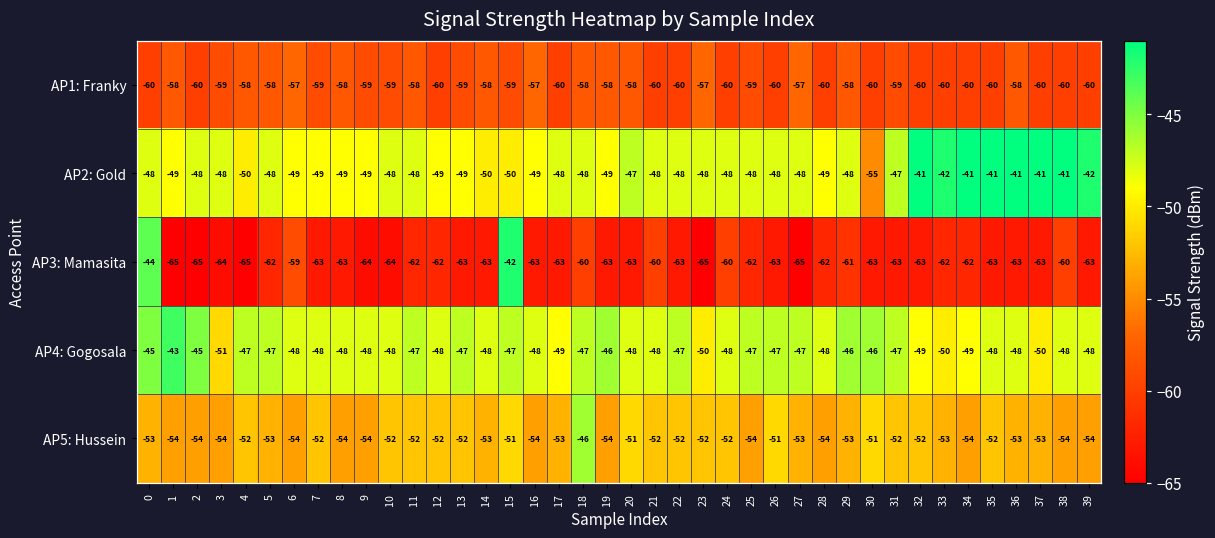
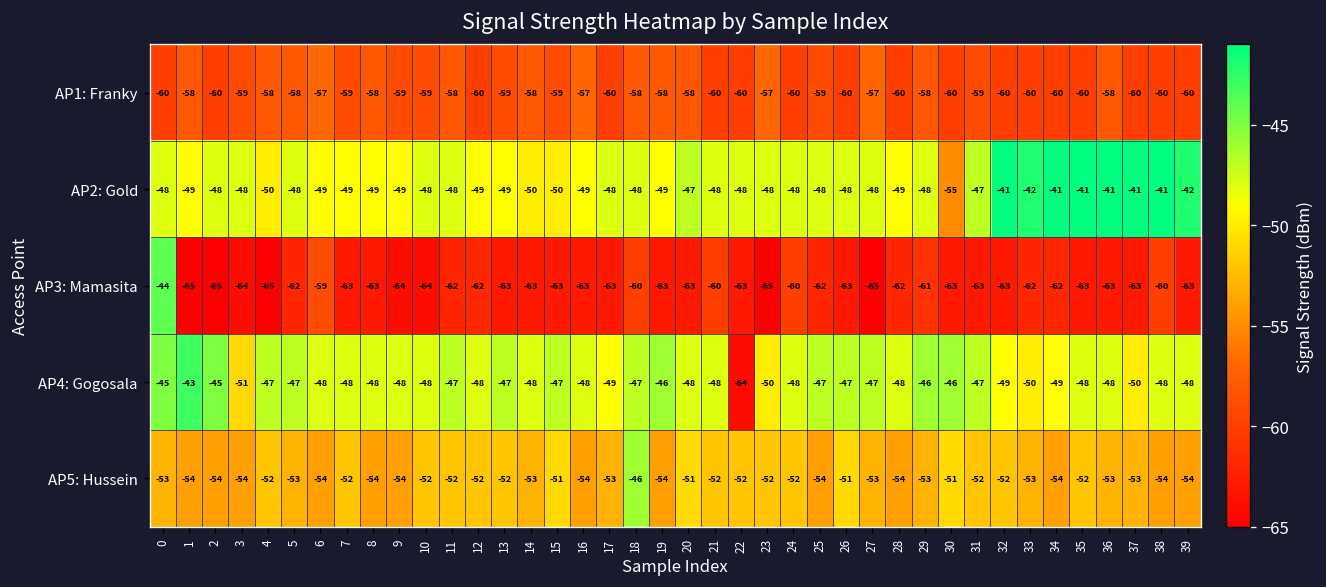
  {
    "AP1: Franky": {
      "0": -60,
      "1": -58,
      "2": -60,
      "3": -59,
      "4": -58,
      "5": -58,
      "6": -57,
      "7": -59,
      "8": -58,
      "9": -59,
      "10": -59,
      "11": -58,
      "12": -60,
      "13": -59,
      "14": -58,
      "15": -59,
      "16": -57,
      "17": -60,
      "18": -58,
      "19": -58,
      "20": -58,
      "21": -60,
      "22": -60,
      "23": -57,
      "24": -60,
      "25": -59,
      "26": -60,
      "27": -57,
      "28": -60,
      "29": -58,
      "30": -60,
      "31": -59,
      "32": -60,
      "33": -60,
      "34": -60,
      "35": -60,
      "36": -58,
      "37": -60,
      "38": -60,
      "39": -60
    },
    "AP2: Gold": {
      "0": -48,
      "1": -49,
      "2": -48,
      "3": -48,
      "4": -50,
      "5": -48,
      "6": -49,
      "7": -49,
      "8": -49,
      "9": -49,
      "10": -48,
      "11": -48,
      "12": -49,
      "13": -49,
      "14": -50,
      "15": -50,
      "16": -49,
      "17": -48,
      "18": -48,
      "19": -49,
      "20": -47,
      "21": -48,
      "22": -48,
      "23": -48,
      "24": -48,
      "25": -48,
      "26": -48,
      "27": -48,
      "28": -49,
      "29": -48,
      "30": -55,
      "31": -47,
      "32": -41,
      "33": -42,
      "34": -41,
      "35": -41,
      "36": -41,
      "37": -41,
      "38": -41,
      "39": -42
    },
    "AP3: Mamasita": {
      "0": -44,
      "1": -65,
      "2": -65,
      "3": -64,
      "4": -65,
      "5": -62,
      "6": -59,
      "7": -63,
      "8": -63,
      "9": -64,
      "10": -64,
      "11": -62,
      "12": -62,
      "13": -63,
      "14": -63,
-     "15": -42,
+     "15": -63,
      "16": -63,
      "17": -63,
      "18": -60,
      "19": -63,
      "20": -63,
      "21": -60,
      "22": -63,
      "23": -65,
      "24": -60,
      "25": -62,
      "26": -63,
      "27": -65,
      "28": -62,
      "29": -61,
      "30": -63,
      "31": -63,
      "32": -63,
      "33": -62,
      "34": -62,
      "35": -63,
      "36": -63,
      "37": -63,
      "38": -60,
      "39": -63
    },
    "AP4: Gogosala": {
      "0": -45,
      "1": -43,
      "2": -45,
      "3": -51,
      "4": -47,
      "5": -47,
      "6": -48,
      "7": -48,
      "8": -48,
      "9": -48,
      "10": -48,
      "11": -47,
      "12": -48,
      "13": -47,
      "14": -48,
      "15": -47,
      "16": -48,
      "17": -49,
      "18": -47,
      "19": -46,
      "20": -48,
      "21": -48,
-     "22": -47,
+     "22": -64,
      "23": -50,
      "24": -48,
      "25": -47,
      "26": -47,
      "27": -47,
      "28": -48,
      "29": -46,
      "30": -46,
      "31": -47,
      "32": -49,
      "33": -50,
      "34": -49,
      "35": -48,
      "36": -48,
      "37": -50,
      "38": -48,
      "39": -48
    },
    "AP5: Hussein": {
      "0": -53,
      "1": -54,
      "2": -54,
      "3": -54,
      "4": -52,
      "5": -53,
      "6": -54,
      "7": -52,
      "8": -54,
      "9": -54,
      "10": -52,
      "11": -52,
      "12": -52,
      "13": -52,
      "14": -53,
      "15": -51,
      "16": -54,
      "17": -53,
      "18": -46,
      "19": -54,
      "20": -51,
      "21": -52,
      "22": -52,
      "23": -52,
      "24": -52,
      "25": -54,
      "26": -51,
      "27": -53,
      "28": -54,
      "29": -53,
      "30": -51,
      "31": -52,
      "32": -52,
      "33": -53,
      "34": -54,
      "35": -52,
      "36": -53,
      "37": -53,
      "38": -54,
      "39": -54
    }
  }
